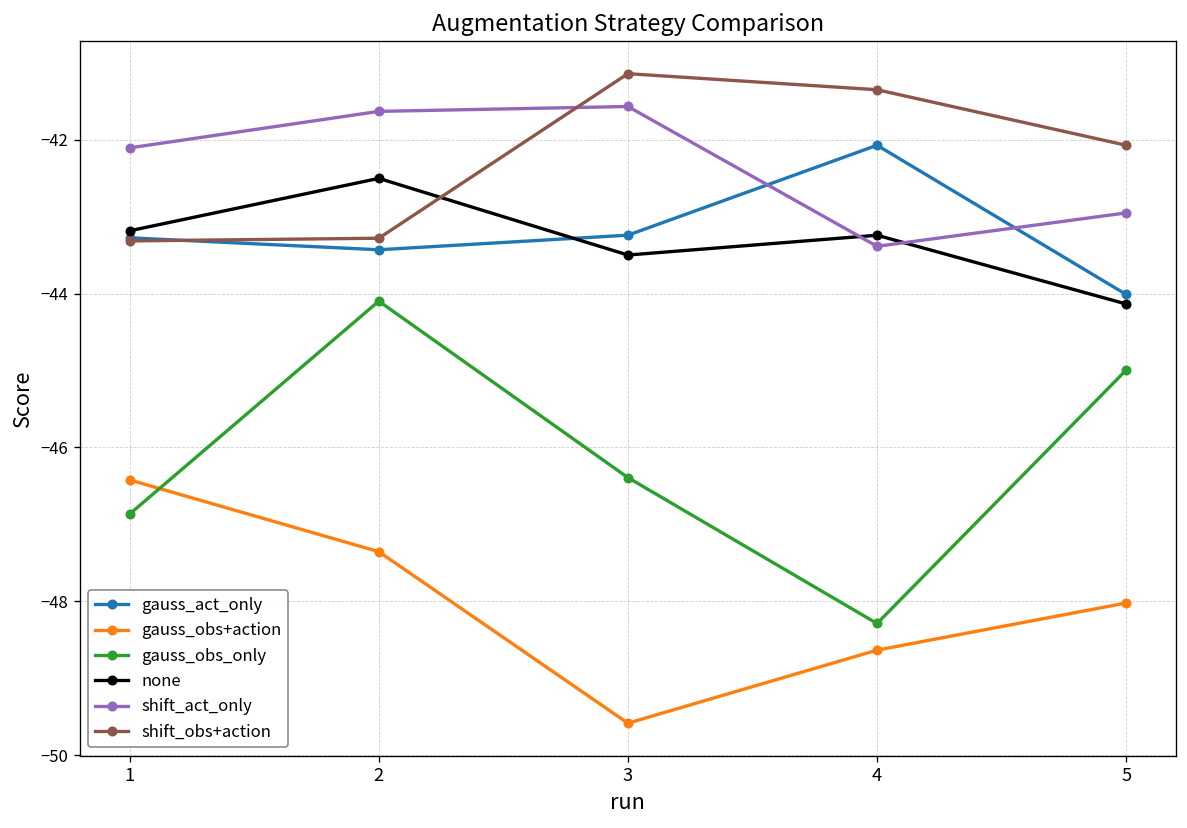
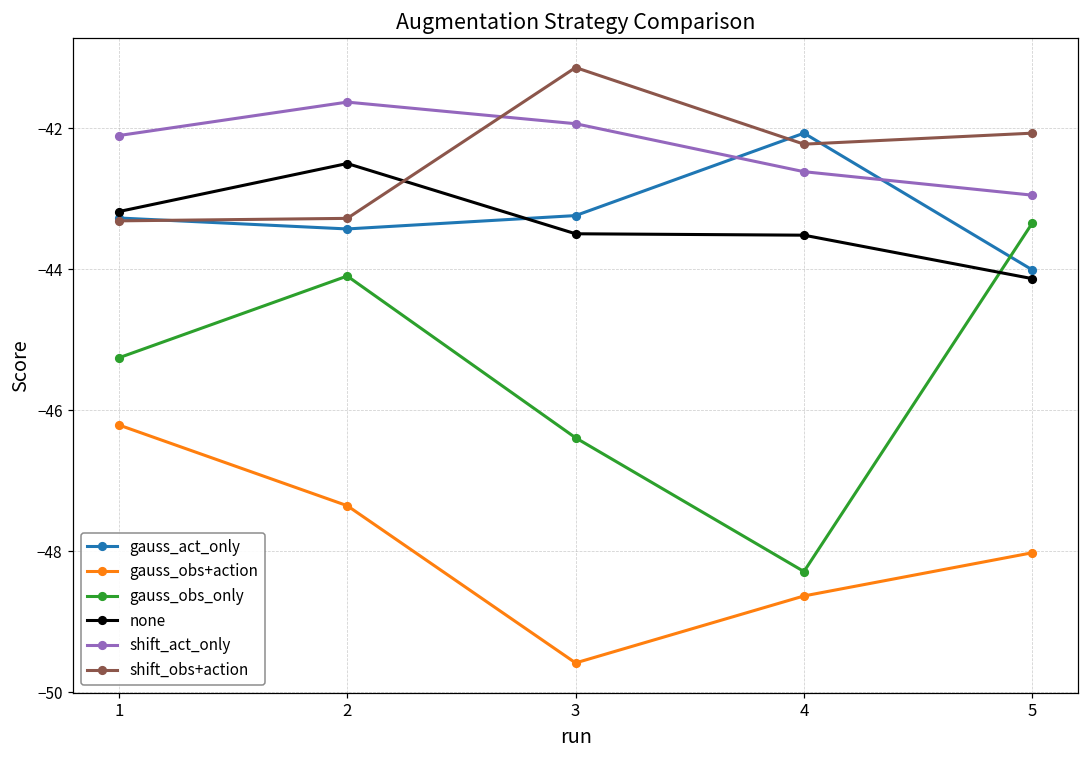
  {
    "gauss_act_only": {
      "1": -43.3,
      "2": -43.4,
      "3": -43.2,
      "4": -42.1,
      "5": -44.0
    },
    "gauss_obs+action": {
-     "1": -46.4,
+     "1": -46.2,
      "2": -47.4,
      "3": -49.6,
      "4": -48.6,
      "5": -48.0
    },
    "gauss_obs_only": {
-     "1": -46.9,
+     "1": -45.3,
      "2": -44.1,
      "3": -46.4,
      "4": -48.3,
-     "5": -45.0
+     "5": -43.3
    },
    "none": {
      "1": -43.2,
      "2": -42.5,
      "3": -43.5,
-     "4": -43.2,
+     "4": -43.5,
      "5": -44.1
    },
    "shift_act_only": {
      "1": -42.1,
      "2": -41.6,
-     "3": -41.6,
-     "4": -43.4,
+     "3": -41.9,
+     "4": -42.6,
      "5": -43.0
    },
    "shift_obs+action": {
      "1": -43.3,
      "2": -43.3,
      "3": -41.1,
-     "4": -41.4,
+     "4": -42.2,
      "5": -42.1
    }
  }
